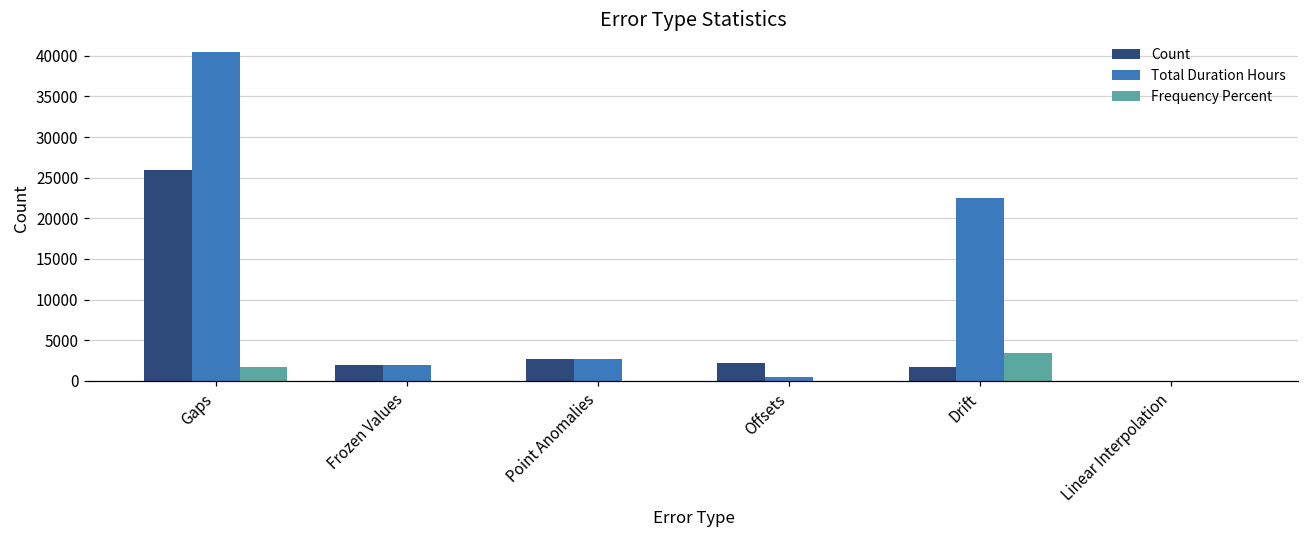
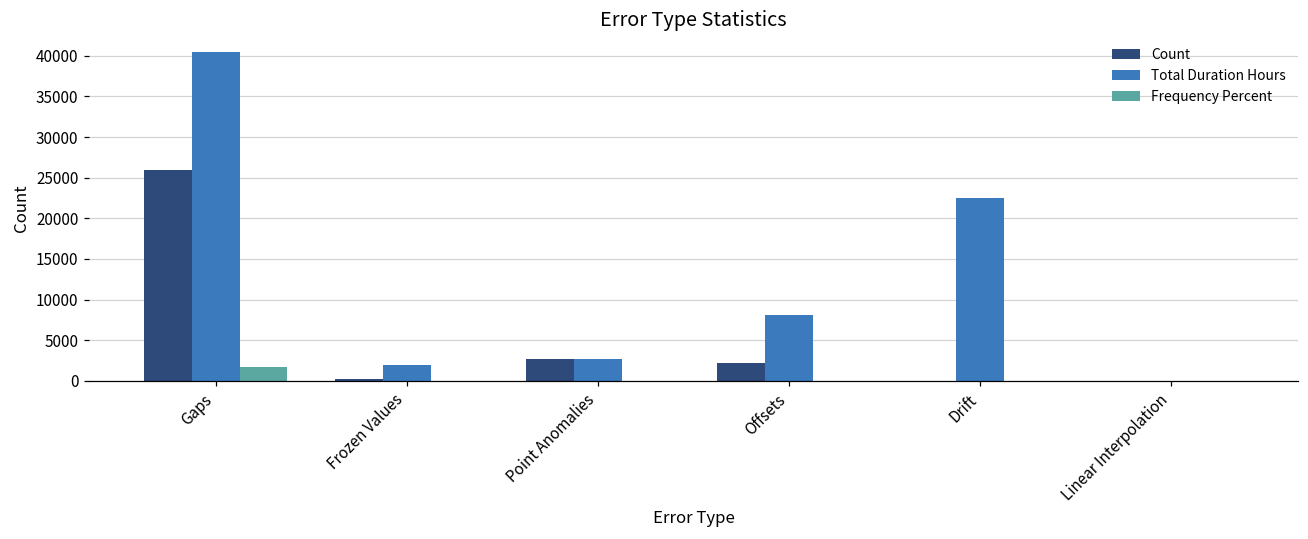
  {
    "Count": {
      "Gaps": 26000,
-     "Frozen Values": 2000,
+     "Frozen Values": 0,
      "Point Anomalies": 3000,
      "Offsets": 2000,
-     "Drift": 2000,
+     "Drift": 0,
      "Linear Interpolation": 0
    },
    "Total Duration Hours": {
      "Gaps": 40000,
      "Frozen Values": 2000,
      "Point Anomalies": 3000,
-     "Offsets": 0,
+     "Offsets": 8000,
      "Drift": 23000,
      "Linear Interpolation": 0
    },
    "Frequency Percent": {
      "Gaps": 2000,
-     "Drift": 3000,
+     "Drift": 0,
      "Linear Interpolation": 0
    }
  }
